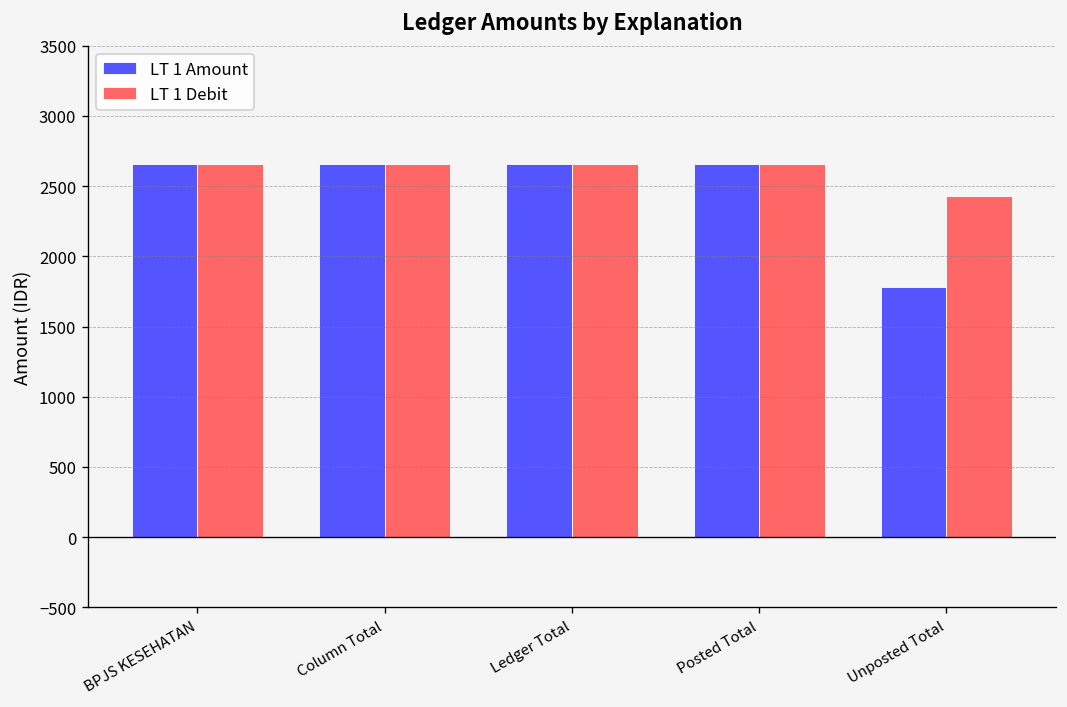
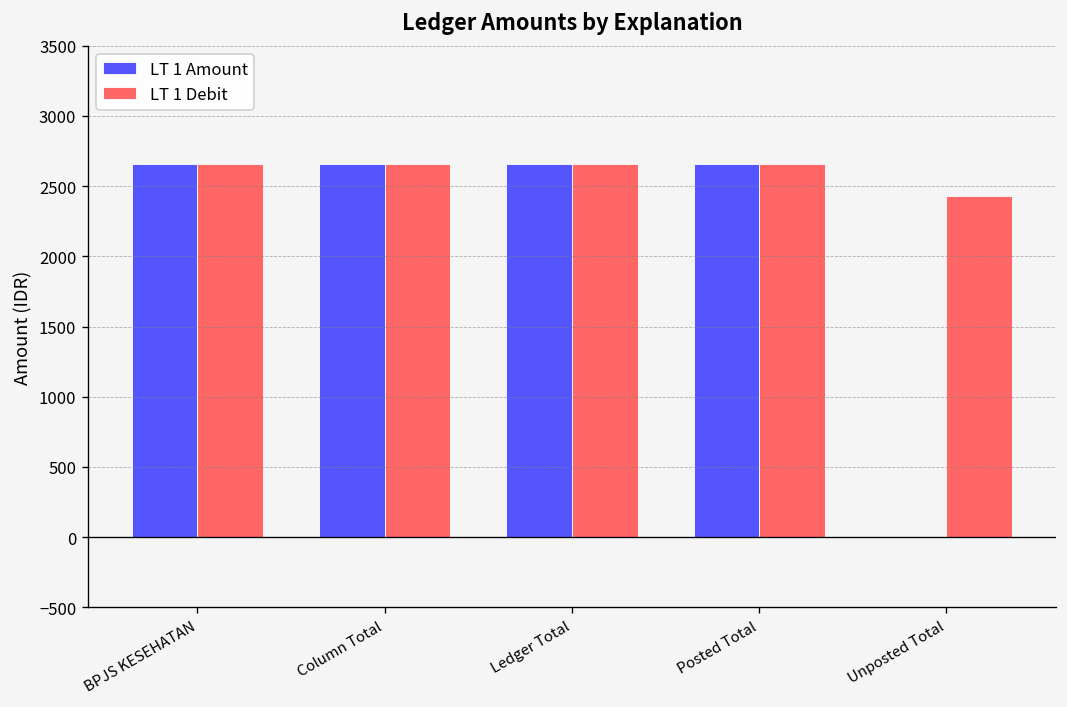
  {
    "LT 1 Amount": {
      "BPJS KESEHATAN": 2660,
      "Column Total": 2660,
      "Ledger Total": 2660,
      "Posted Total": 2660,
-     "Unposted Total": 1780
+     "Unposted Total": 0
    },
    "LT 1 Debit": {
      "BPJS KESEHATAN": 2660,
      "Column Total": 2660,
      "Ledger Total": 2660,
      "Posted Total": 2660,
      "Unposted Total": 2430
    }
  }
